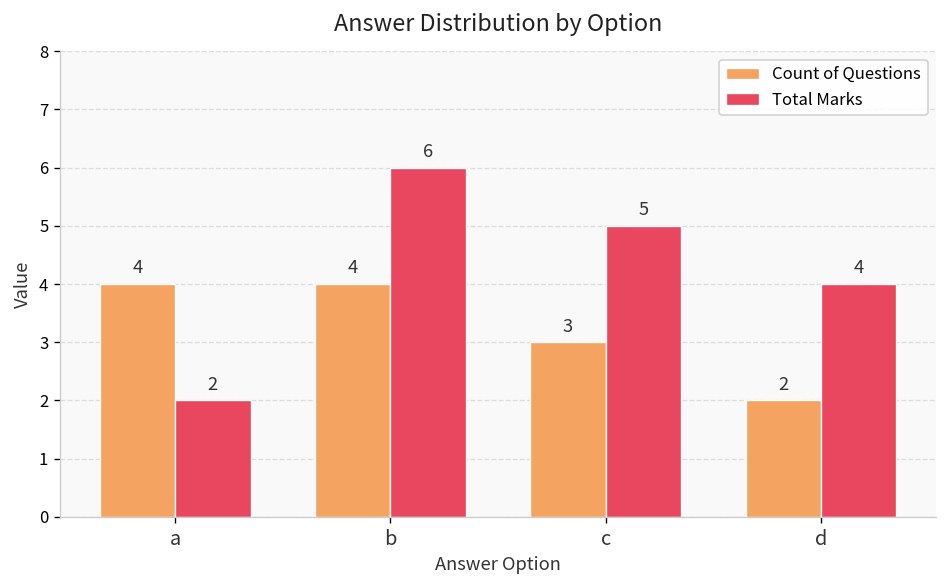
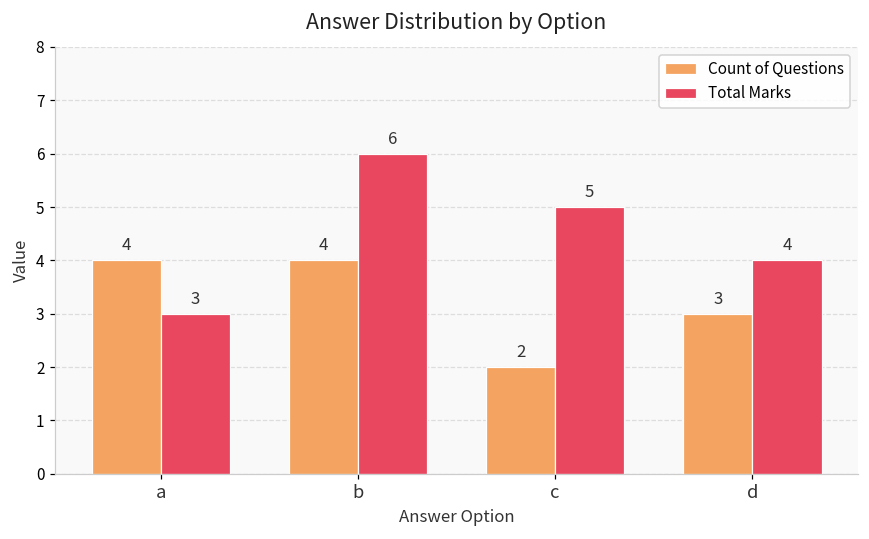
  {
    "Count of Questions": {
      "a": 4,
      "b": 4,
-     "c": 3,
-     "d": 2
+     "c": 2,
+     "d": 3
    },
    "Total Marks": {
-     "a": 2,
+     "a": 3,
      "b": 6,
      "c": 5,
      "d": 4
    }
  }
